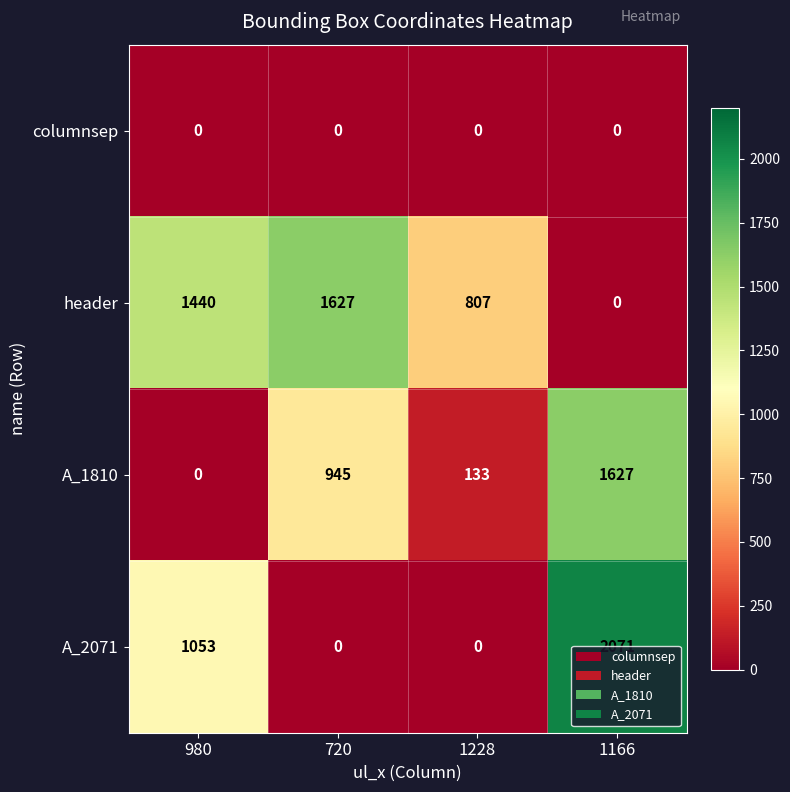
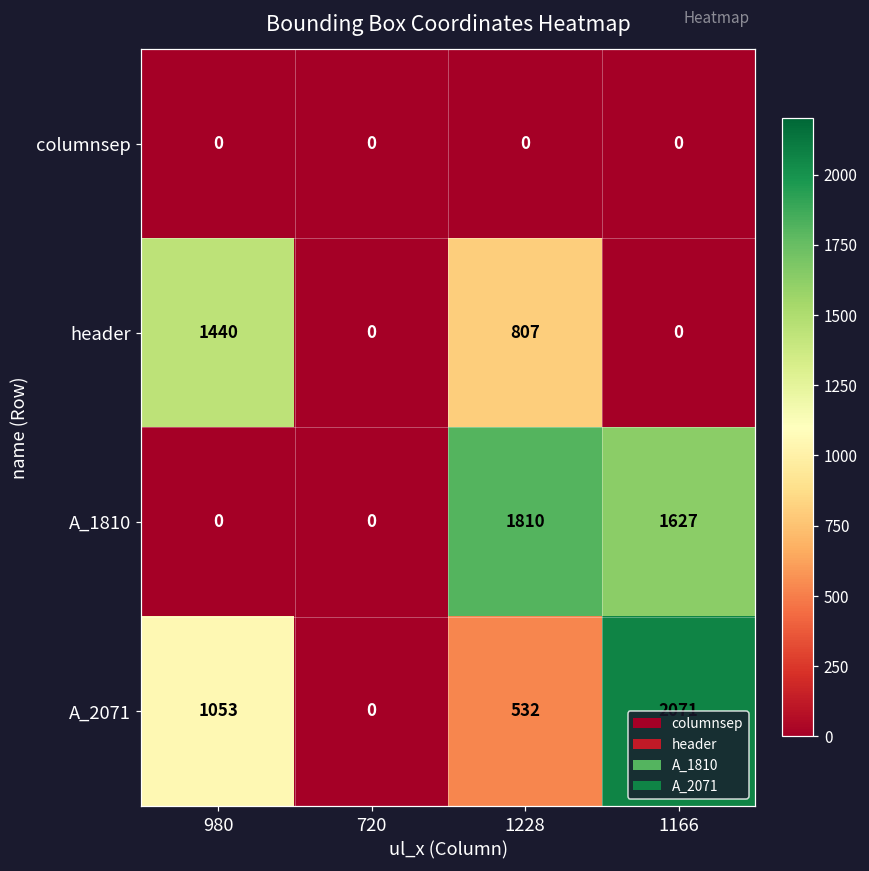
  {
    "columnsep": {
      "980": 0,
      "720": 0,
      "1228": 0,
      "1166": 0
    },
    "header": {
      "980": 1440,
-     "720": 1627,
+     "720": 0,
      "1228": 807,
      "1166": 0
    },
    "A_1810": {
      "980": 0,
-     "720": 945,
-     "1228": 133,
+     "720": 0,
+     "1228": 1810,
      "1166": 1627
    },
    "A_2071": {
      "980": 1053,
      "720": 0,
-     "1228": 0
+     "1228": 532
    }
  }
